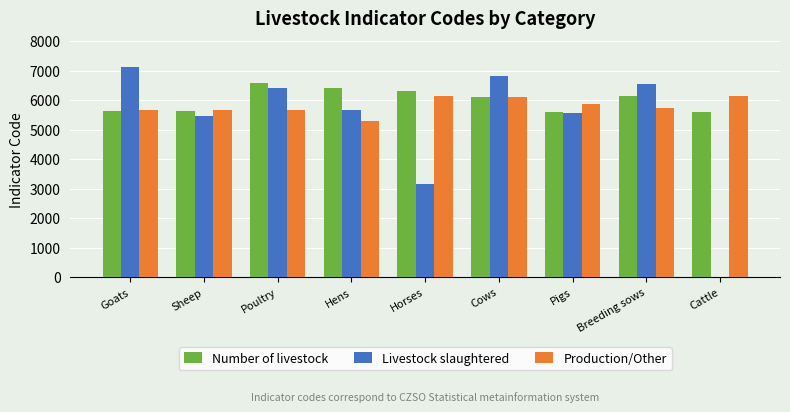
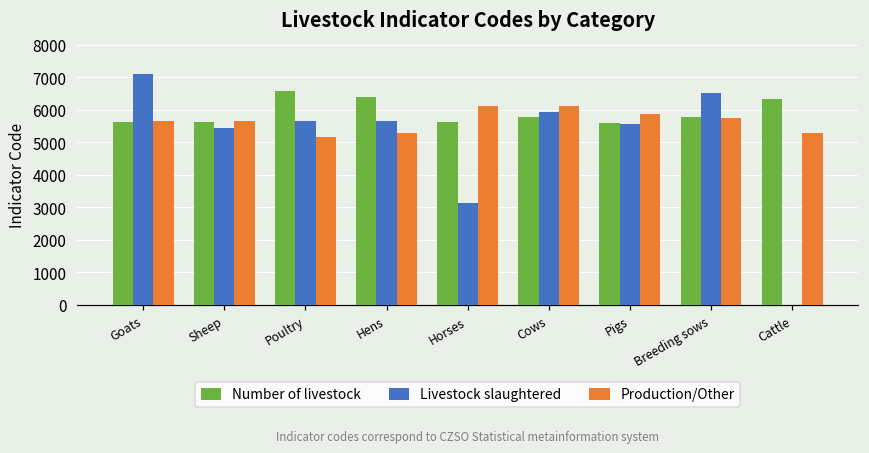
  {
    "Number of livestock": {
      "Goats": 5600,
      "Sheep": 5600,
      "Poultry": 6600,
      "Hens": 6400,
-     "Horses": 6300,
-     "Cows": 6100,
+     "Horses": 5600,
+     "Cows": 5800,
      "Pigs": 5600,
-     "Breeding sows": 6100,
-     "Cattle": 5600
+     "Breeding sows": 5800,
+     "Cattle": 6300
    },
    "Livestock slaughtered": {
      "Goats": 7100,
      "Sheep": 5500,
-     "Poultry": 6400,
+     "Poultry": 5700,
      "Hens": 5700,
      "Horses": 3100,
-     "Cows": 6800,
+     "Cows": 5900,
      "Pigs": 5600,
      "Breeding sows": 6500,
      "Cattle": 0
    },
    "Production/Other": {
      "Goats": 5700,
      "Sheep": 5700,
-     "Poultry": 5700,
+     "Poultry": 5200,
      "Hens": 5300,
      "Horses": 6100,
      "Cows": 6100,
      "Pigs": 5900,
      "Breeding sows": 5700,
-     "Cattle": 6100
+     "Cattle": 5300
    }
  }
